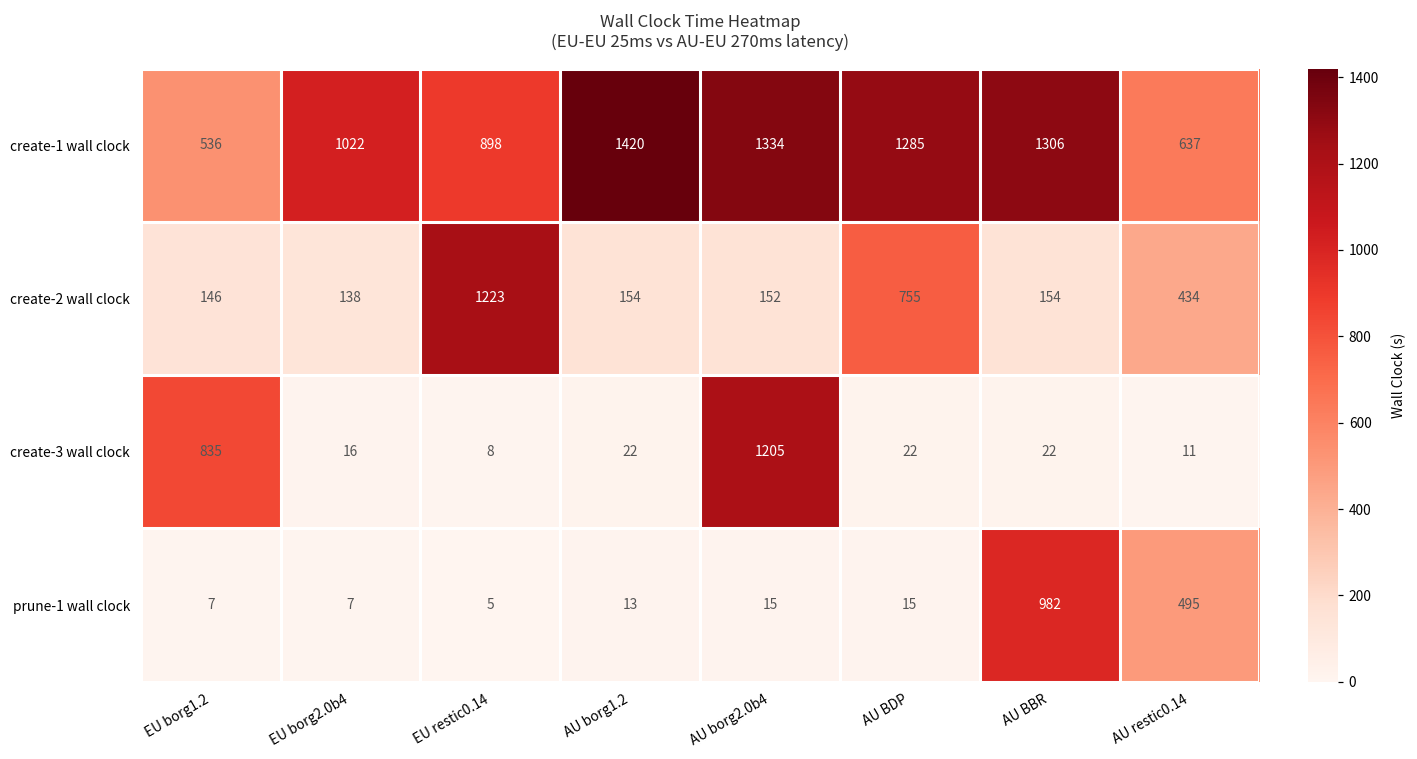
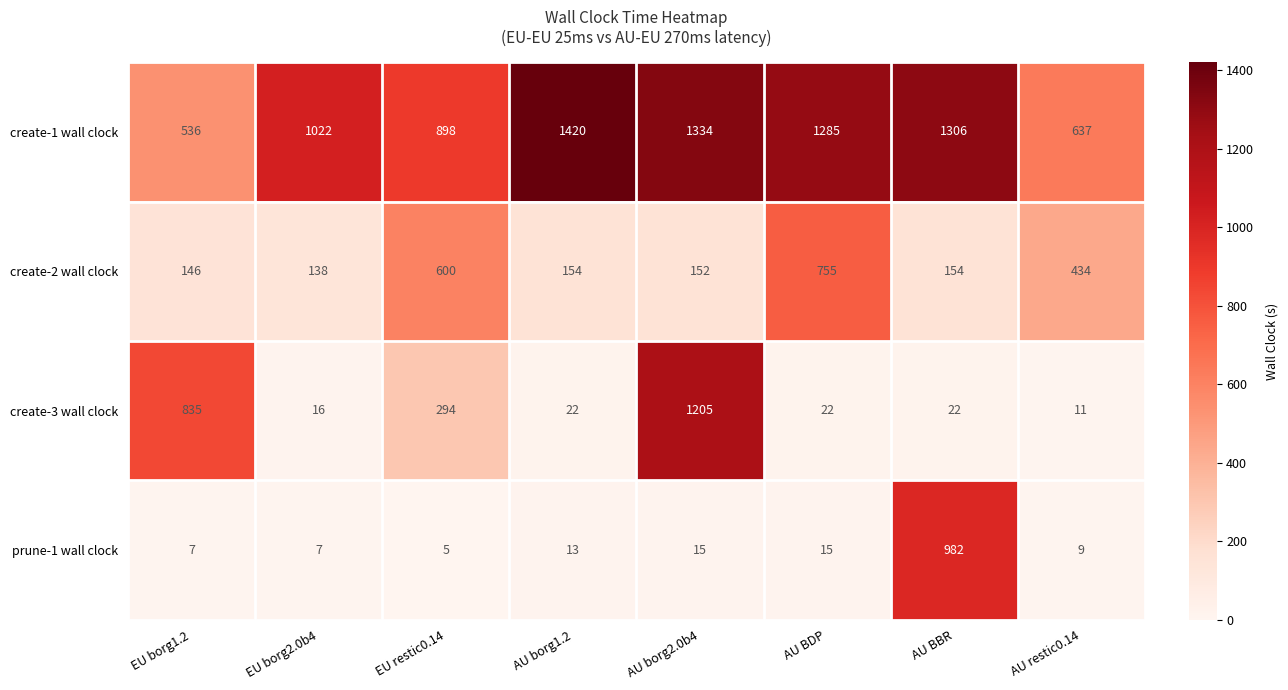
  {
    "create-1 wall clock": {
      "EU borg1.2": 536,
      "EU borg2.0b4": 1022,
      "EU restic0.14": 898,
      "AU borg1.2": 1420,
      "AU borg2.0b4": 1334,
      "AU BDP": 1285,
      "AU BBR": 1306,
      "AU restic0.14": 637
    },
    "create-2 wall clock": {
      "EU borg1.2": 146,
      "EU borg2.0b4": 138,
-     "EU restic0.14": 1223,
+     "EU restic0.14": 600,
      "AU borg1.2": 154,
      "AU borg2.0b4": 152,
      "AU BDP": 755,
      "AU BBR": 154,
      "AU restic0.14": 434
    },
    "create-3 wall clock": {
      "EU borg1.2": 835,
      "EU borg2.0b4": 16,
-     "EU restic0.14": 8,
+     "EU restic0.14": 294,
      "AU borg1.2": 22,
      "AU borg2.0b4": 1205,
      "AU BDP": 22,
      "AU BBR": 22,
      "AU restic0.14": 11
    },
    "prune-1 wall clock": {
      "EU borg1.2": 7,
      "EU borg2.0b4": 7,
      "EU restic0.14": 5,
      "AU borg1.2": 13,
      "AU borg2.0b4": 15,
      "AU BDP": 15,
      "AU BBR": 982,
-     "AU restic0.14": 495
+     "AU restic0.14": 9
    }
  }
